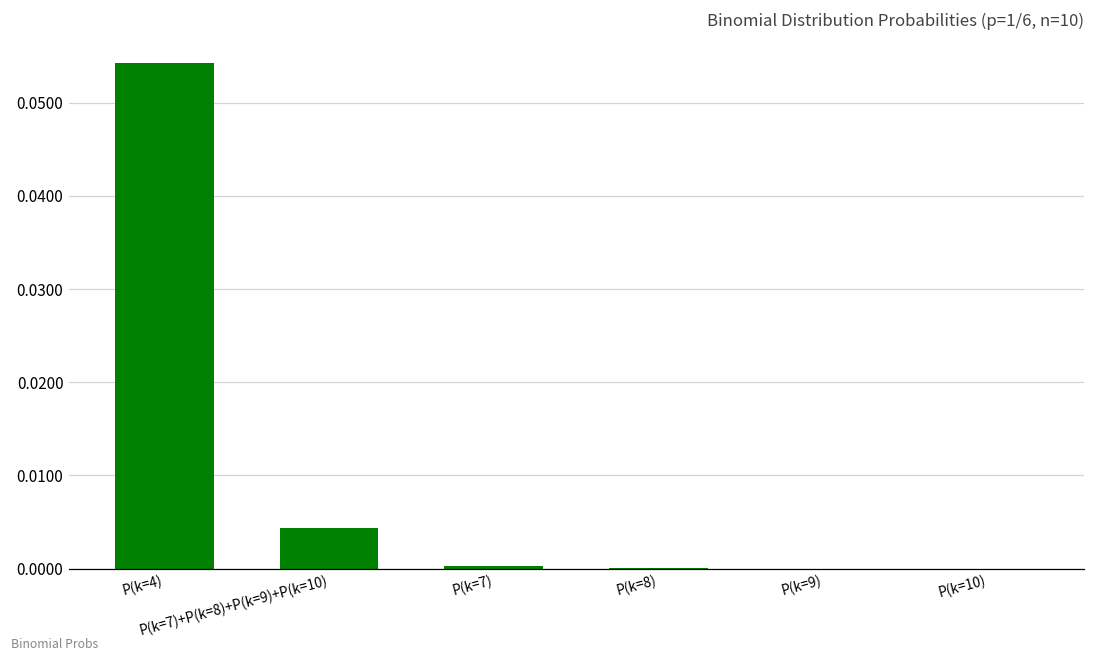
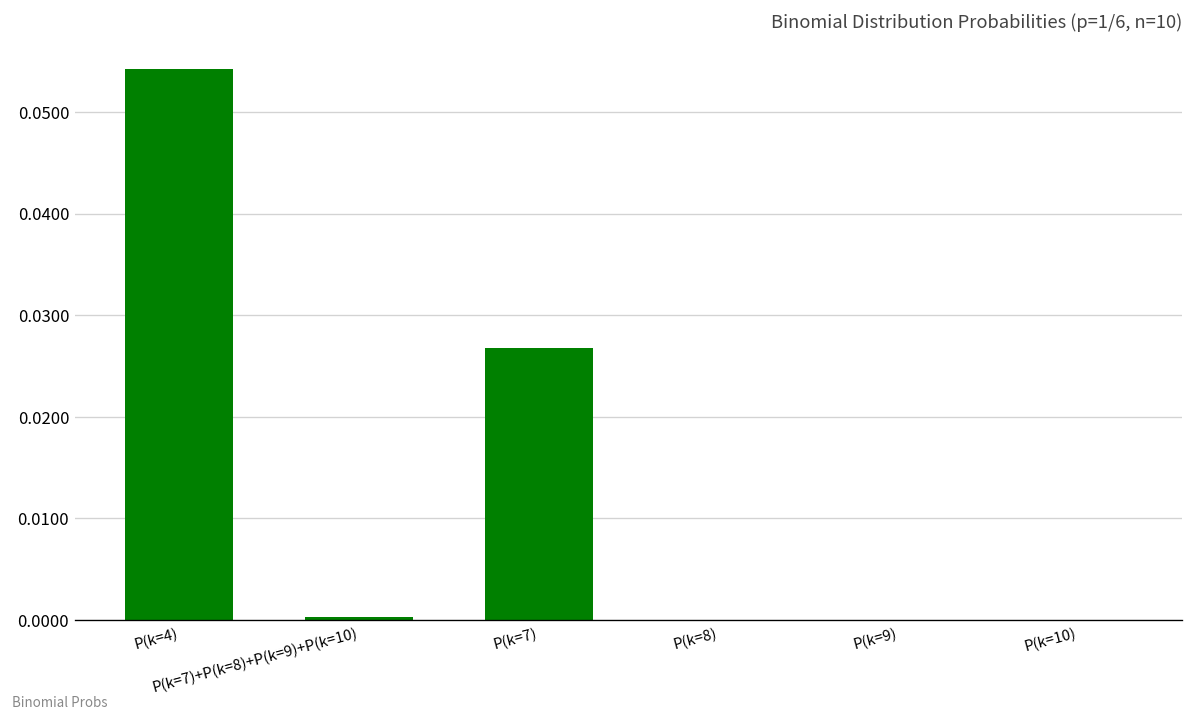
  {
    "P(k=4)": 0.054,
-   "P(k=7)+P(k=8)+P(k=9)+P(k=10)": 0.004,
-   "P(k=7)": 0.000
+   "P(k=7)+P(k=8)+P(k=9)+P(k=10)": 0.000,
+   "P(k=7)": 0.027
  }
